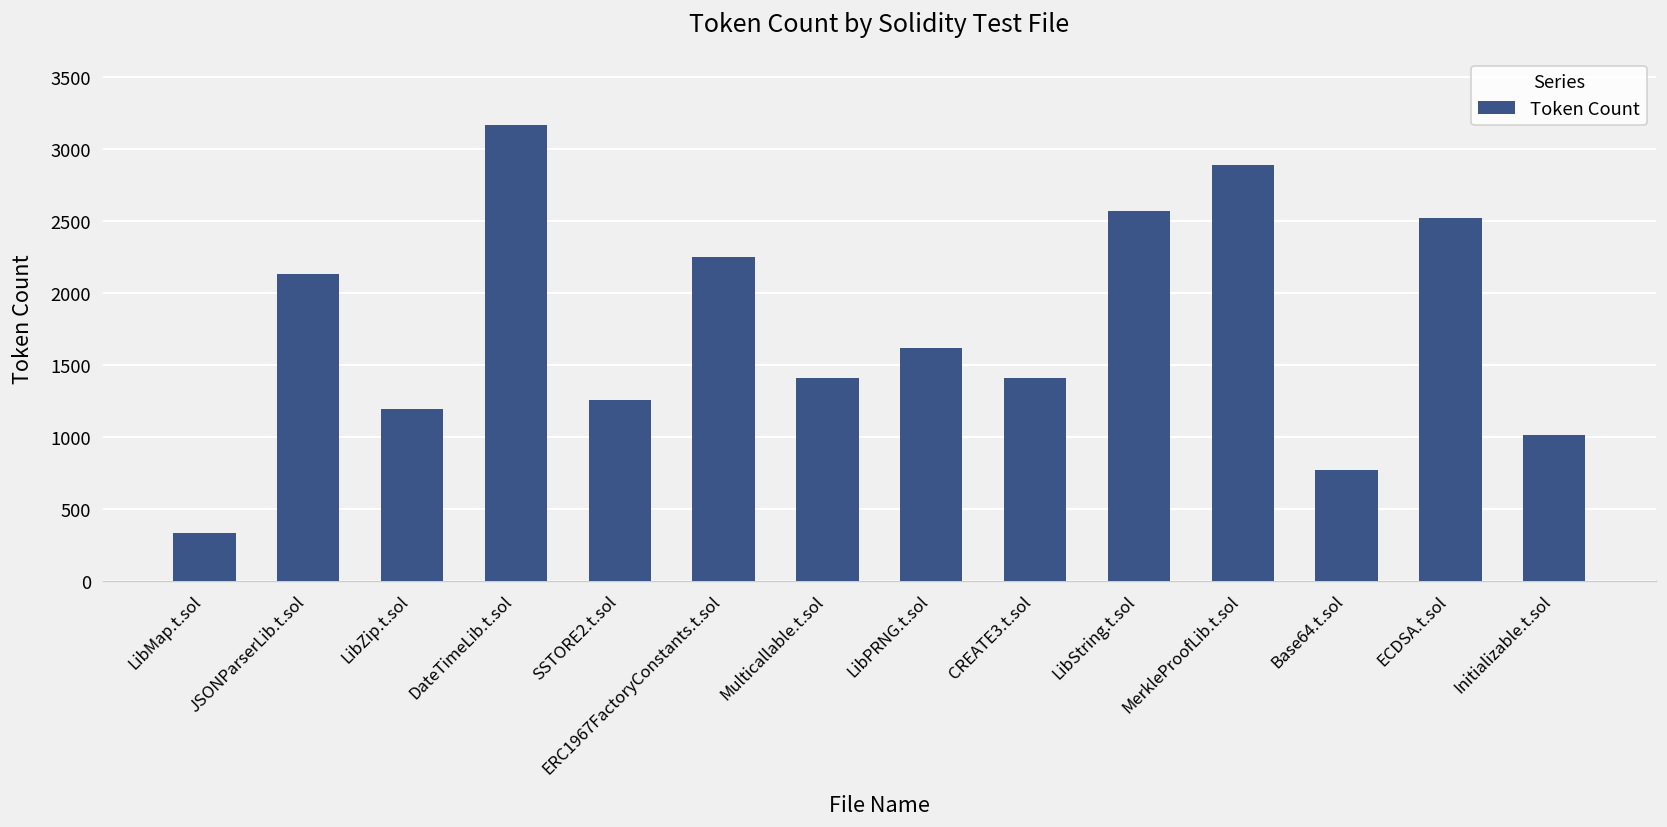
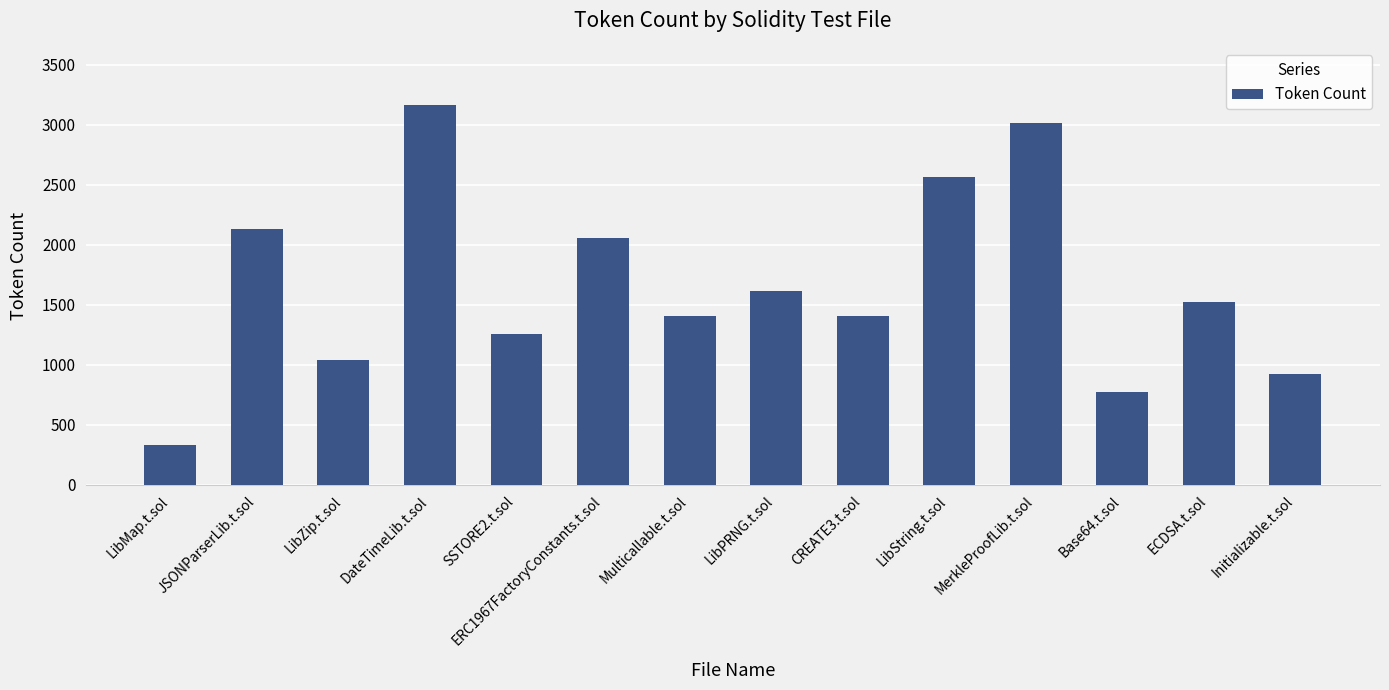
  {
    "LibMap.t.sol": 330,
    "JSONParserLib.t.sol": 2130,
-   "LibZip.t.sol": 1190,
+   "LibZip.t.sol": 1040,
    "DateTimeLib.t.sol": 3170,
    "SSTORE2.t.sol": 1250,
-   "ERC1967FactoryConstants.t.sol": 2250,
+   "ERC1967FactoryConstants.t.sol": 2050,
    "Multicallable.t.sol": 1410,
    "LibPRNG.t.sol": 1620,
    "CREATE3.t.sol": 1410,
    "LibString.t.sol": 2570,
-   "MerkleProofLib.t.sol": 2890,
+   "MerkleProofLib.t.sol": 3010,
    "Base64.t.sol": 770,
-   "ECDSA.t.sol": 2520,
-   "Initializable.t.sol": 1010
+   "ECDSA.t.sol": 1520,
+   "Initializable.t.sol": 920
  }
